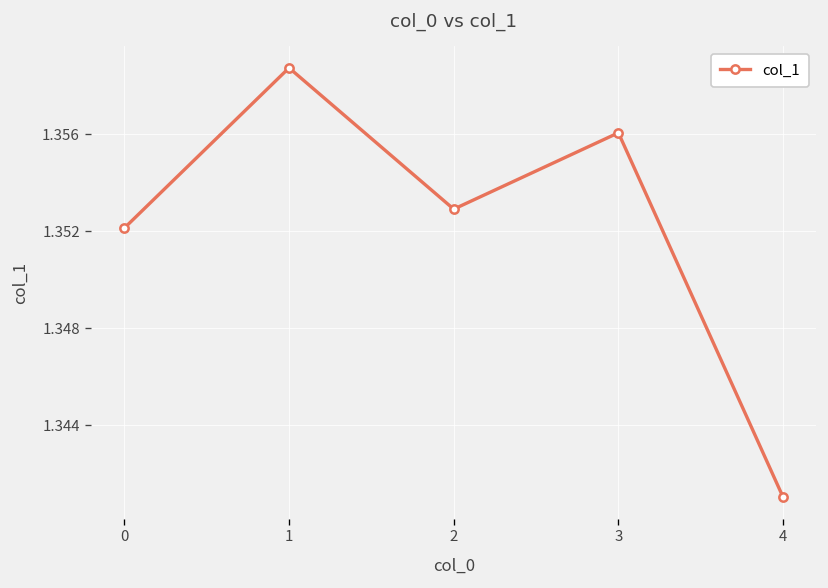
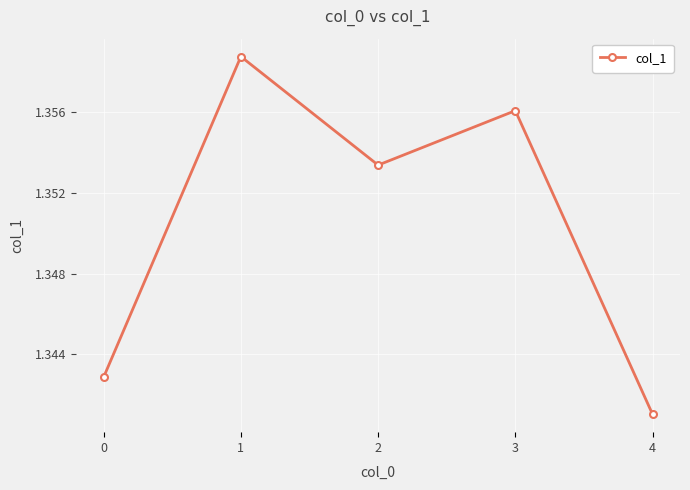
  {
-   "0": 1.3521,
+   "0": 1.3429,
    "1": 1.3588,
-   "2": 1.3529,
+   "2": 1.3534,
    "3": 1.3561,
    "4": 1.3410
  }
